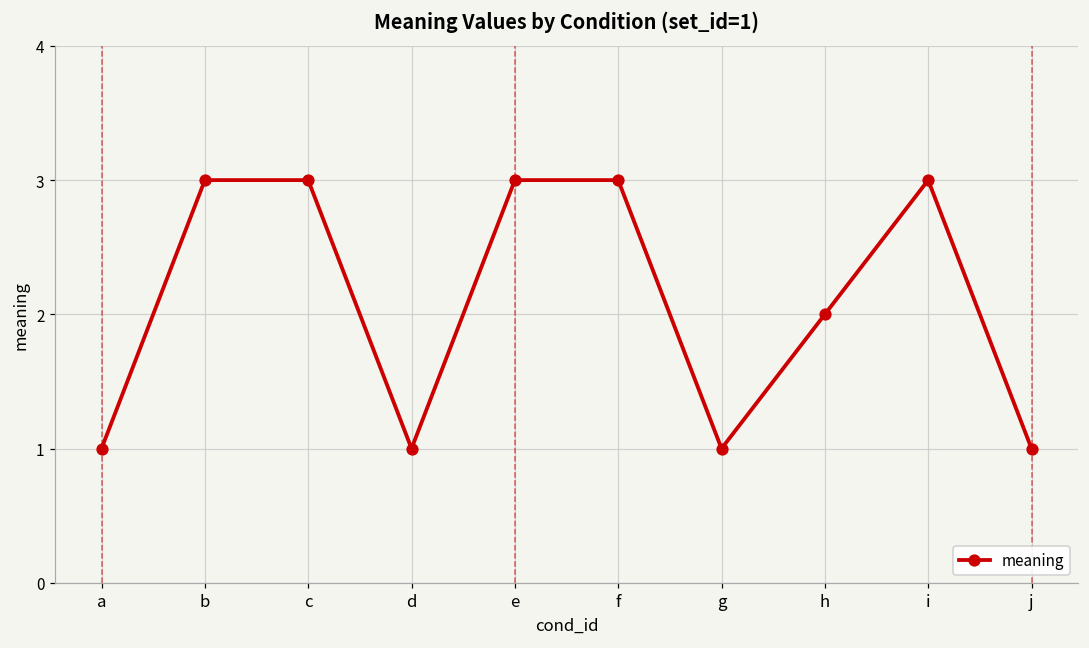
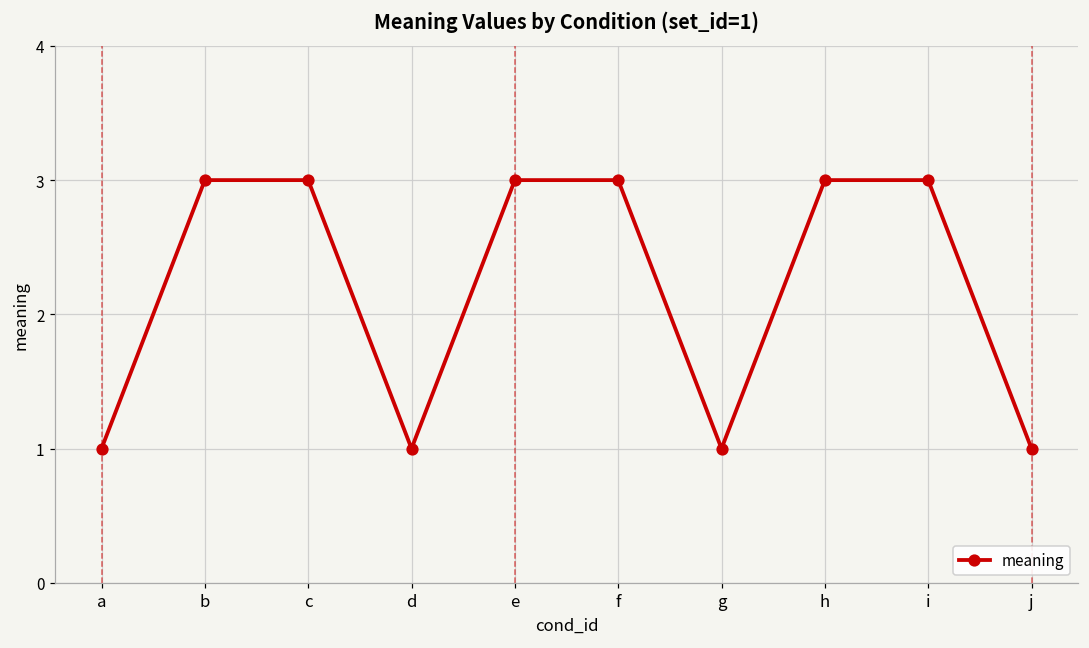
  {
    "a": 1,
    "b": 3,
    "c": 3,
    "d": 1,
    "e": 3,
    "f": 3,
    "g": 1,
-   "h": 2,
+   "h": 3,
    "i": 3,
    "j": 1
  }
